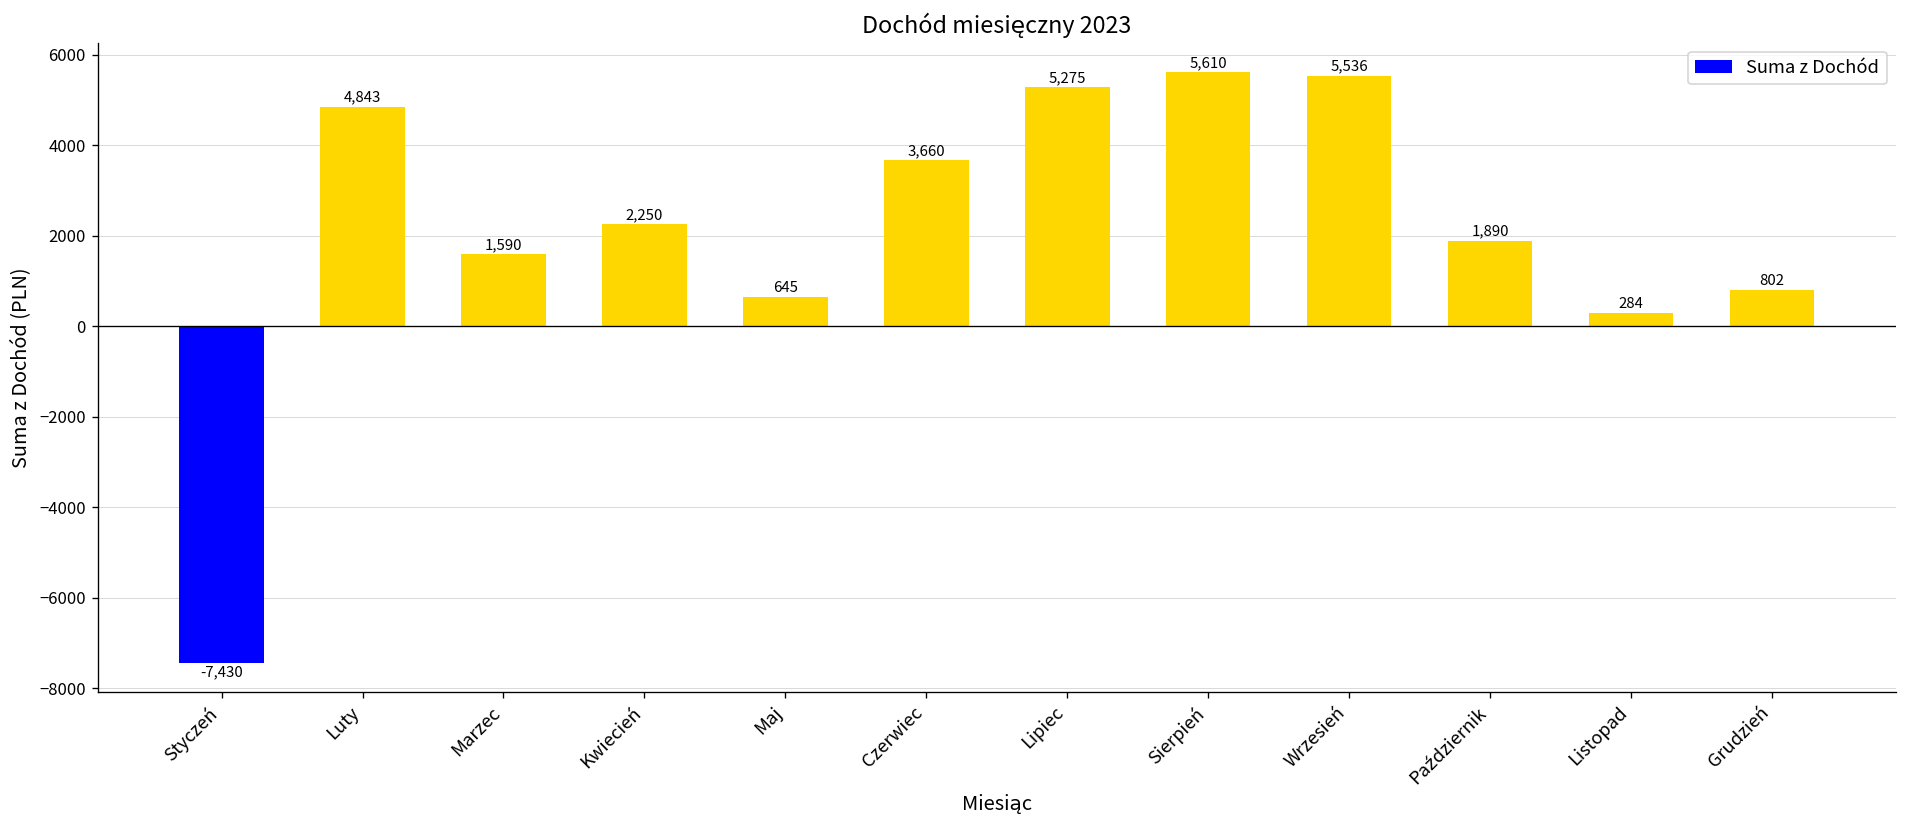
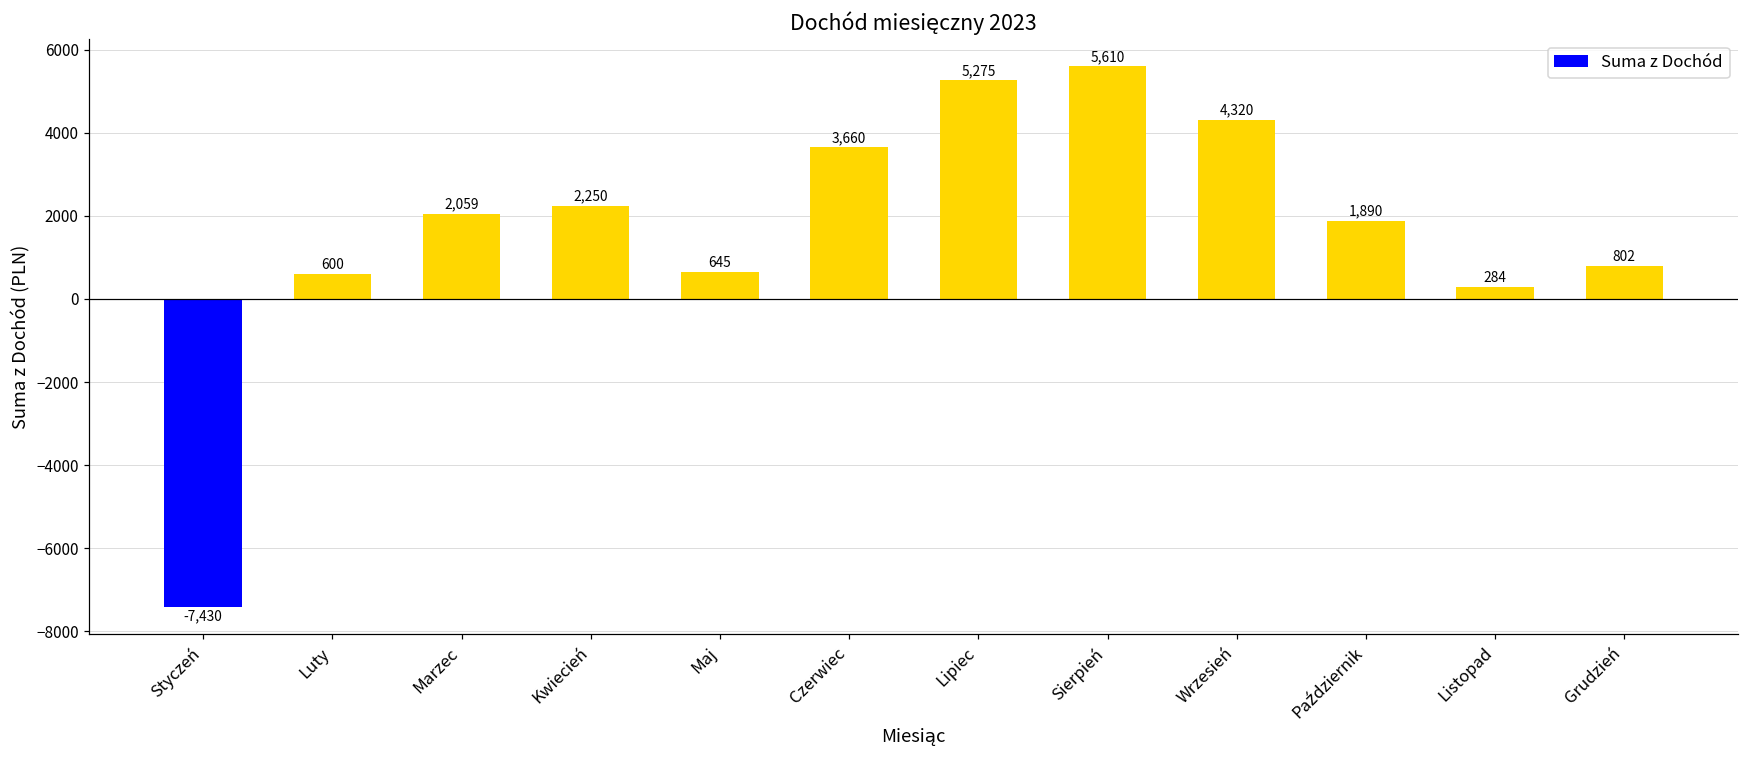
  {
    "Styczeń": "-7,430",
-   "Luty": "4,843",
-   "Marzec": "1,590",
+   "Luty": "600",
+   "Marzec": "2,059",
    "Kwiecień": "2,250",
    "Maj": "645",
    "Czerwiec": "3,660",
    "Lipiec": "5,275",
    "Sierpień": "5,610",
-   "Wrzesień": "5,536",
+   "Wrzesień": "4,320",
    "Październik": "1,890",
    "Listopad": "284",
    "Grudzień": "802"
  }
